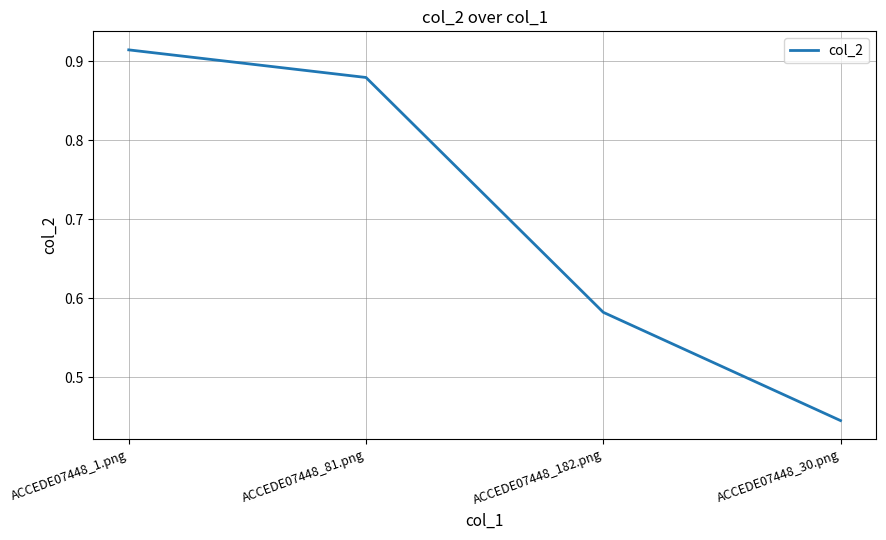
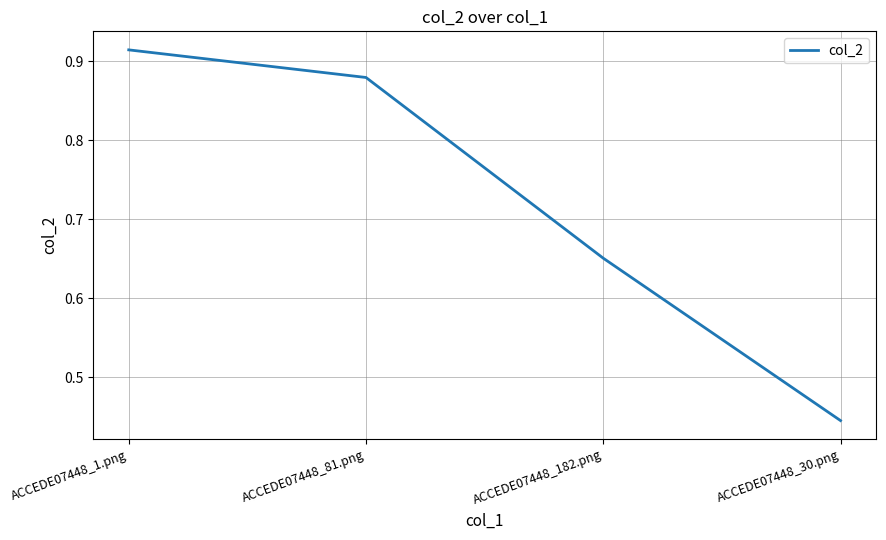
  {
    "ACCEDE07448_1.png": 0.91,
    "ACCEDE07448_81.png": 0.88,
-   "ACCEDE07448_182.png": 0.58,
+   "ACCEDE07448_182.png": 0.65,
    "ACCEDE07448_30.png": 0.45
  }
